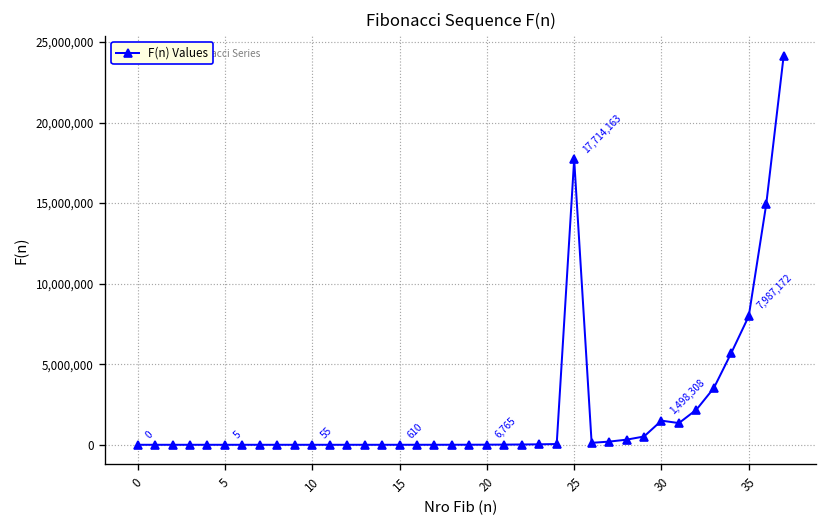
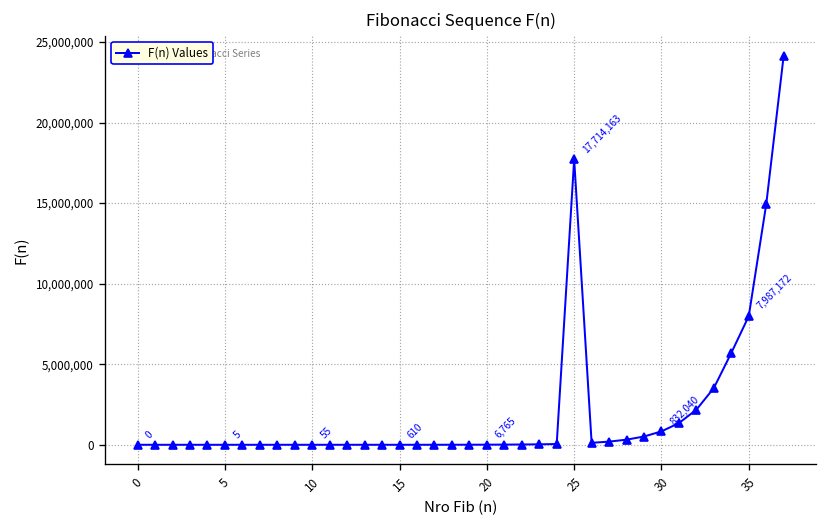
  {
    "0": "0",
    "5": "5",
    "10": "55",
    "15": "610",
    "20": "6,765",
    "25": "17,714,163",
-   "30": "1,498,308",
+   "30": "832,040",
    "35": "7,987,172"
  }
